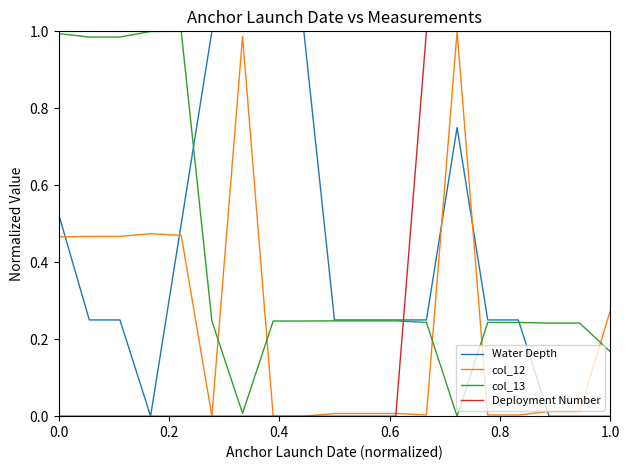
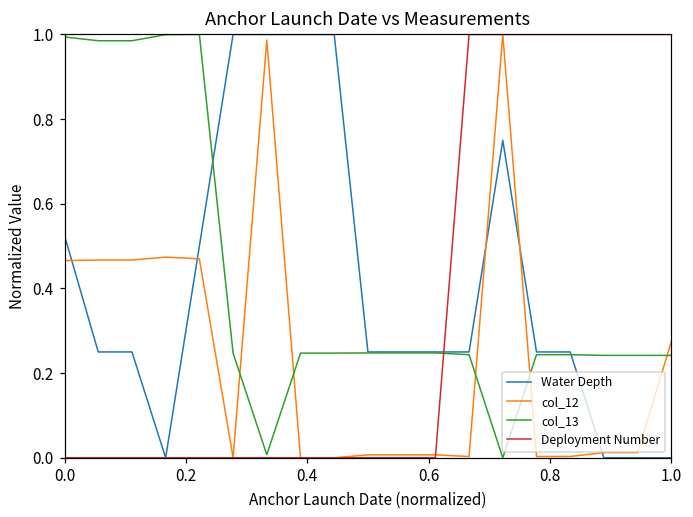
  {
    "Water Depth": {
      "0.0": 0.52,
      "1.0": 0.00
    },
    "col_12": {
      "0.0": 0.47,
      "1.0": 0.27
    },
    "col_13": {
      "0.0": 0.99,
-     "1.0": 0.17
+     "1.0": 0.24
    },
    "Deployment Number": {
      "0.0": 0.00,
      "1.0": 1.00
    }
  }
